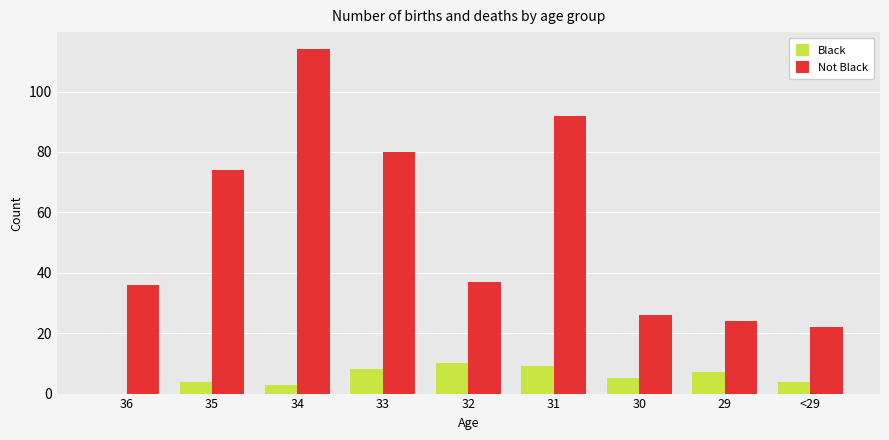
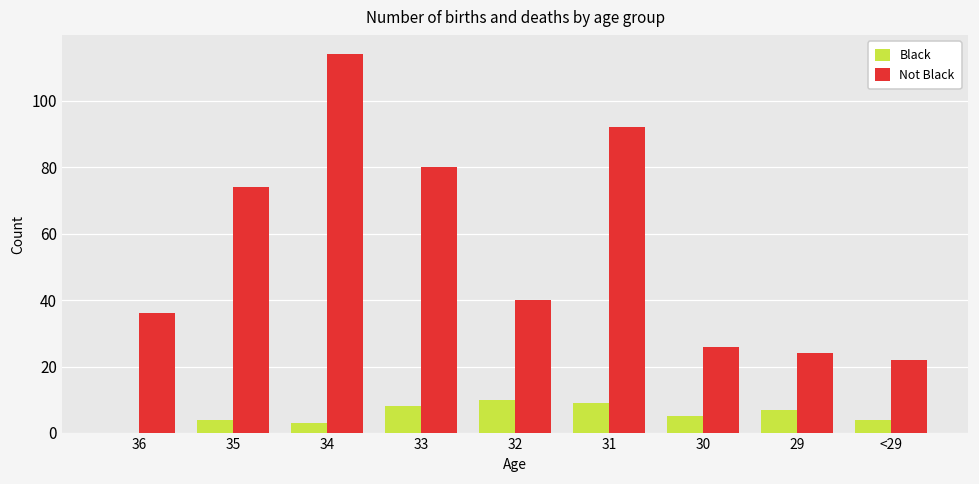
  {
    "Black": {
      "36": 0,
      "35": 4,
      "34": 3,
      "33": 8,
      "32": 10,
      "31": 9,
      "30": 5,
      "29": 7,
      "<29": 4
    },
    "Not Black": {
      "36": 36,
      "35": 74,
      "34": 114,
      "33": 80,
-     "32": 37,
+     "32": 40,
      "31": 92,
      "30": 26,
      "29": 24,
      "<29": 22
    }
  }
